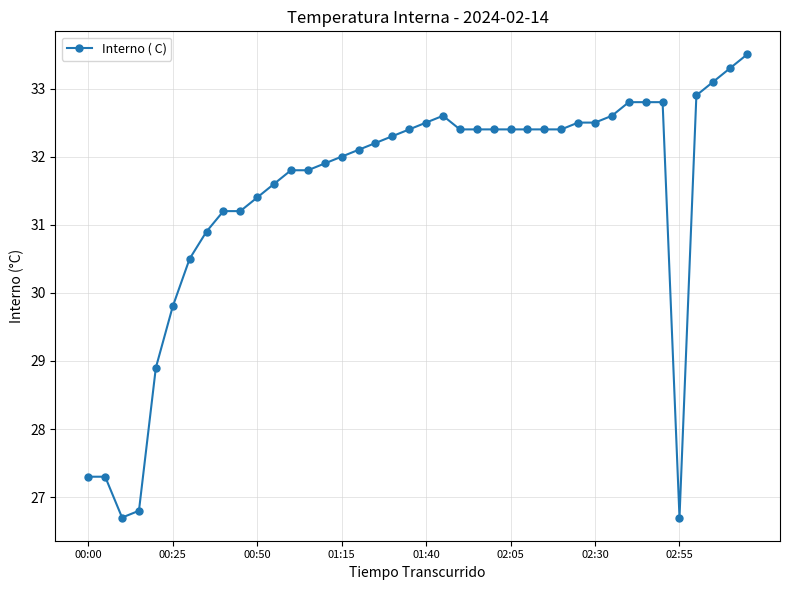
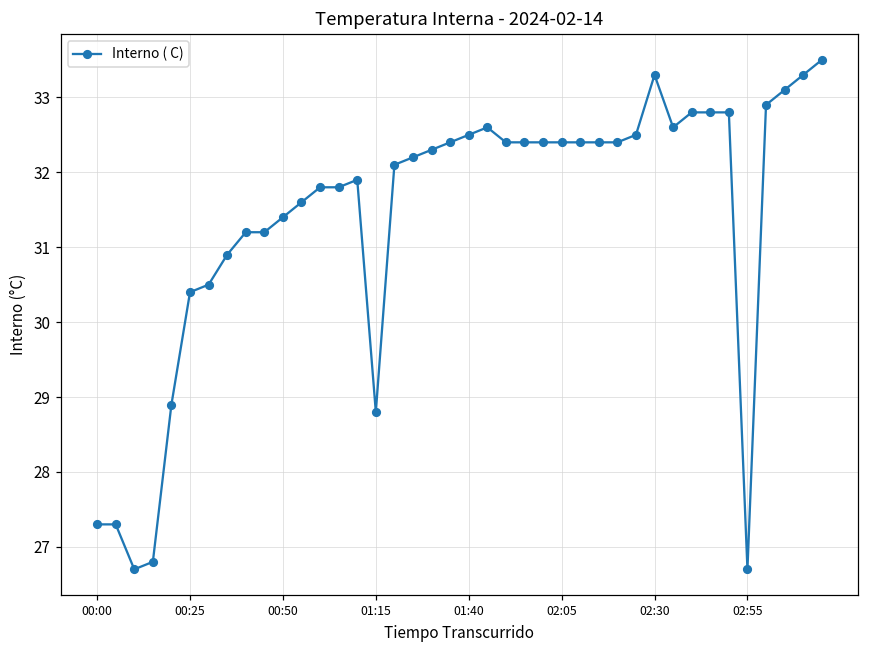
  {
    "00:00": 27.3,
-   "00:25": 29.8,
+   "00:25": 30.4,
    "00:50": 31.4,
-   "01:15": 32.0,
+   "01:15": 28.8,
    "01:40": 32.5,
    "02:05": 32.4,
-   "02:30": 32.5,
+   "02:30": 33.3,
    "02:55": 26.7
  }
